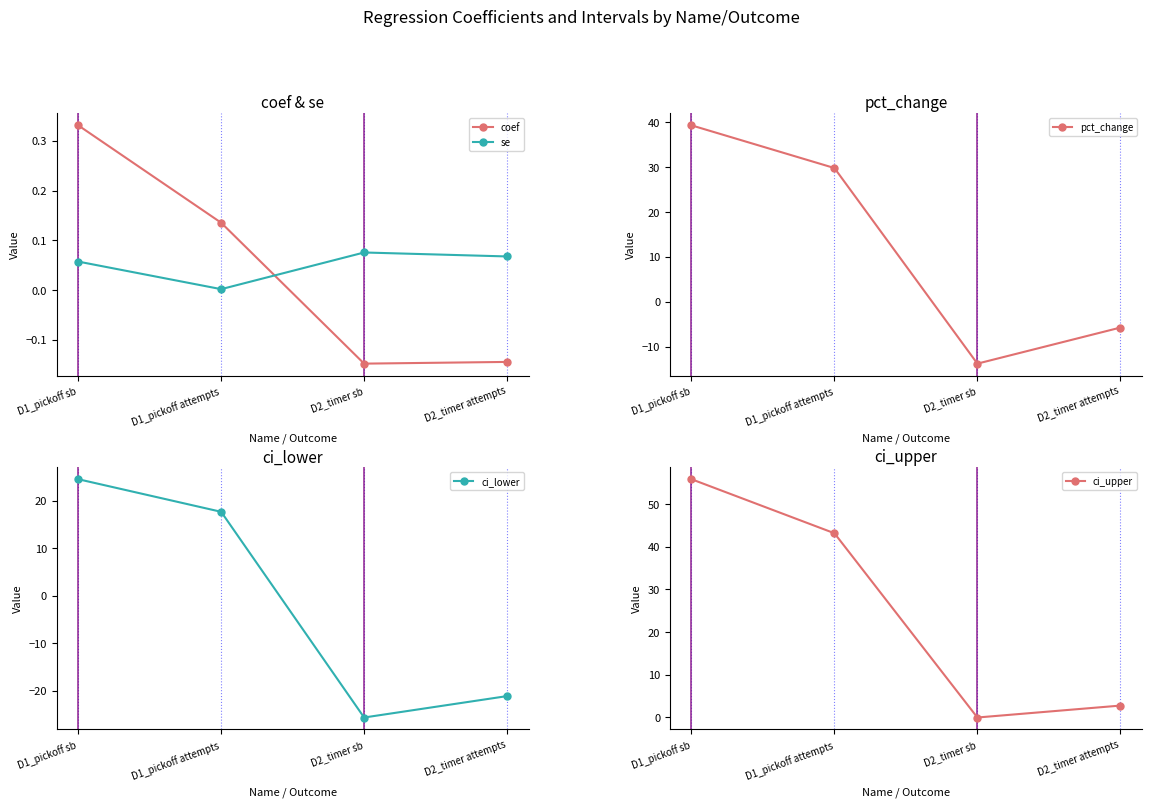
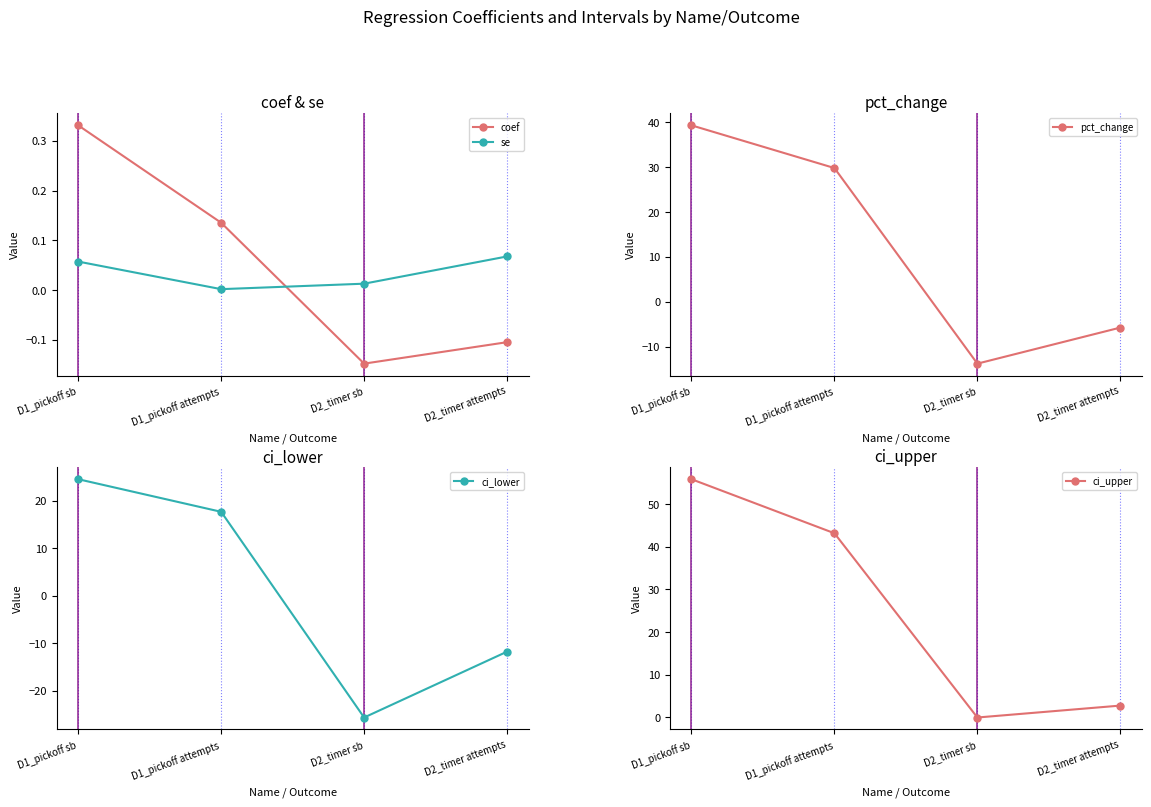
  {
    "coef & se": {
      "coef": {
        "D1_pickoff sb": 0.33,
        "D1_pickoff attempts": 0.14,
        "D2_timer sb": -0.15,
-       "D2_timer attempts": -0.14
+       "D2_timer attempts": -0.10
      },
      "se": {
        "D1_pickoff sb": 0.06,
        "D1_pickoff attempts": 0.00,
-       "D2_timer sb": 0.08,
+       "D2_timer sb": 0.01,
        "D2_timer attempts": 0.07
      }
    },
    "pct_change": {
      "D1_pickoff sb": 39,
      "D1_pickoff attempts": 30,
      "D2_timer sb": -14,
      "D2_timer attempts": -6
    },
    "ci_lower": {
      "D1_pickoff sb": 25,
      "D1_pickoff attempts": 18,
      "D2_timer sb": -26,
-     "D2_timer attempts": -21
+     "D2_timer attempts": -12
    },
    "ci_upper": {
      "D1_pickoff sb": 56,
      "D1_pickoff attempts": 43,
      "D2_timer sb": 0,
      "D2_timer attempts": 3
    }
  }
